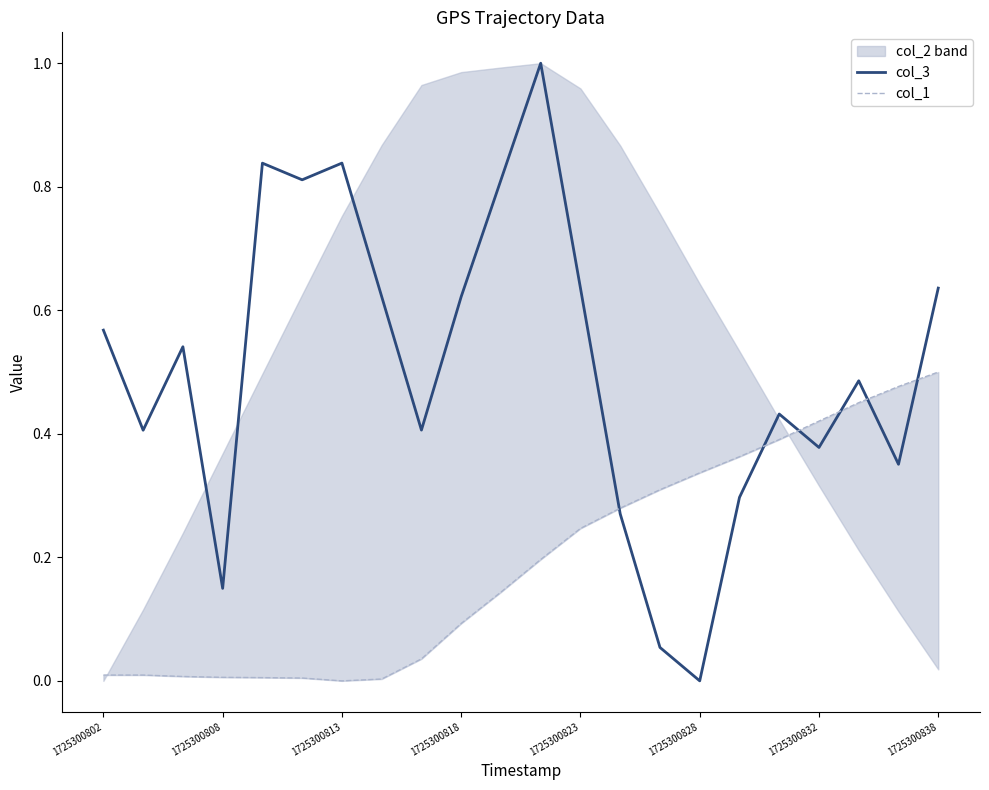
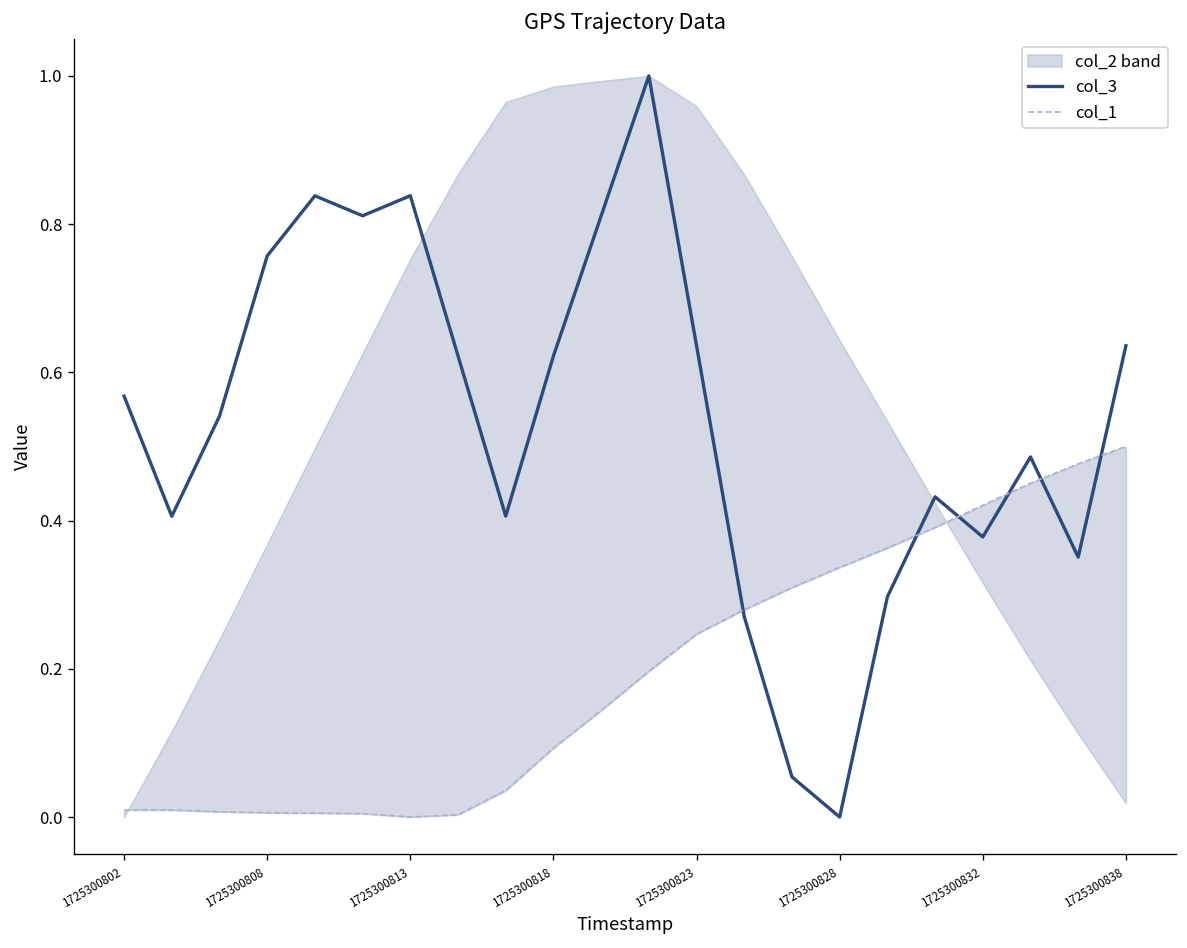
  {
    "col_3": {
      "1725300802": 0.57,
-     "1725300808": 0.15,
+     "1725300808": 0.76,
      "1725300813": 0.84,
      "1725300818": 0.62,
      "1725300823": 0.64,
      "1725300828": 0.00,
      "1725300832": 0.38,
      "1725300838": 0.64
    }
  }
